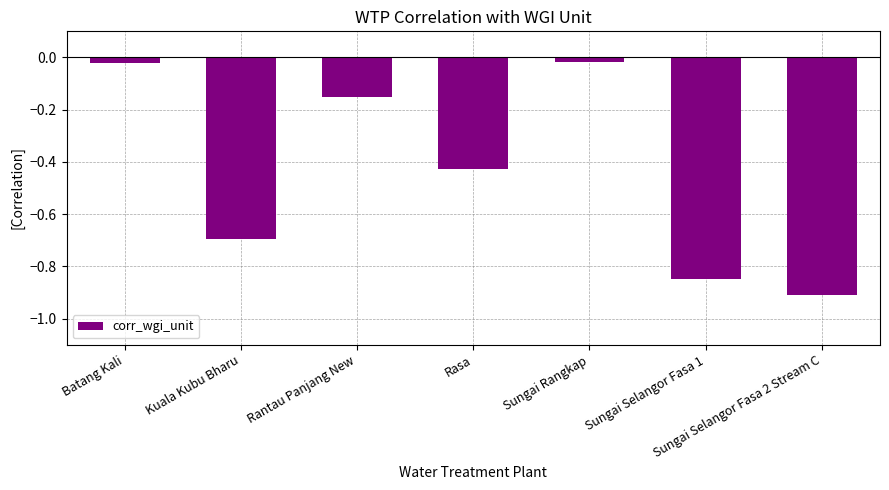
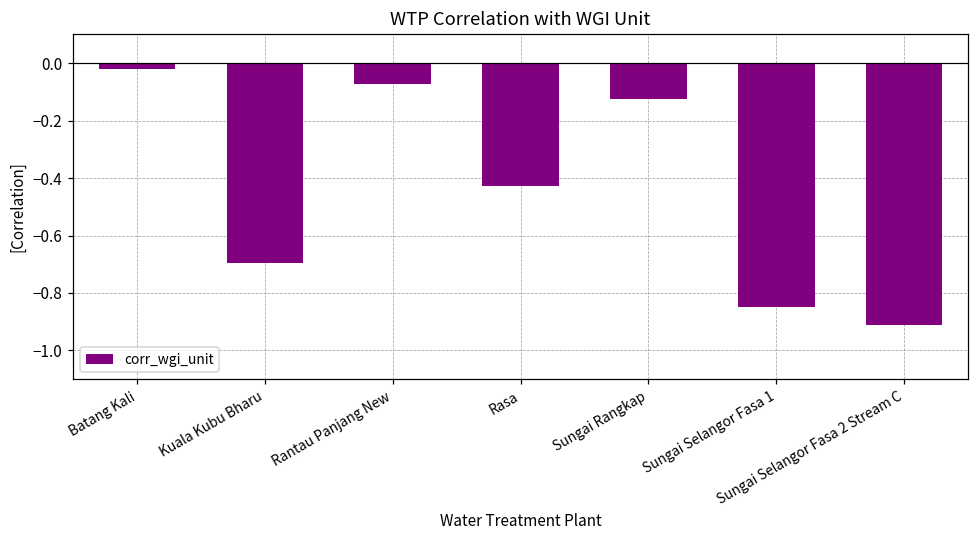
  {
    "Batang Kali": -0.02,
    "Kuala Kubu Bharu": -0.70,
-   "Rantau Panjang New": -0.15,
+   "Rantau Panjang New": -0.07,
    "Rasa": -0.43,
-   "Sungai Rangkap": -0.02,
+   "Sungai Rangkap": -0.12,
    "Sungai Selangor Fasa 1": -0.85,
    "Sungai Selangor Fasa 2 Stream C": -0.91
  }
